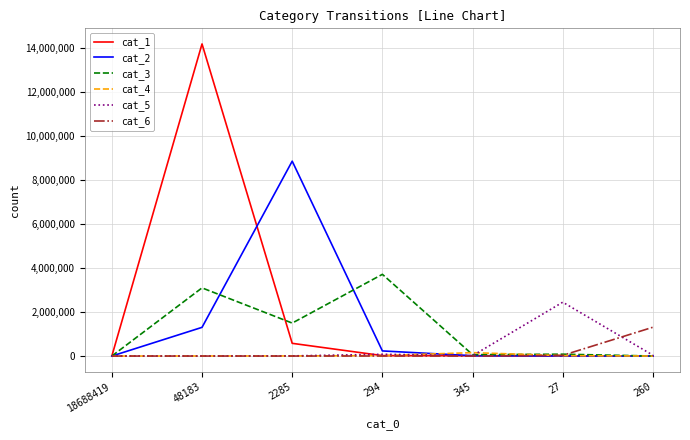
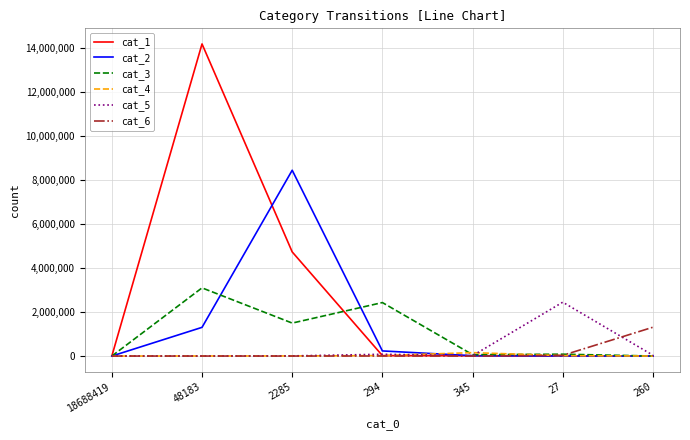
  {
    "cat_1": {
      "48183": "14,200,000",
-     "2285": "600,000"
+     "2285": "4,700,000"
    },
    "cat_2": {
      "48183": "1,300,000",
-     "2285": "8,800,000",
+     "2285": "8,400,000",
      "294": "200,000"
    },
    "cat_3": {
      "48183": "3,100,000",
      "2285": "1,500,000",
-     "294": "3,700,000"
+     "294": "2,400,000"
    },
    "cat_5": {
      "27": "2,400,000"
    },
    "cat_6": {
      "260": "1,300,000"
    }
  }
